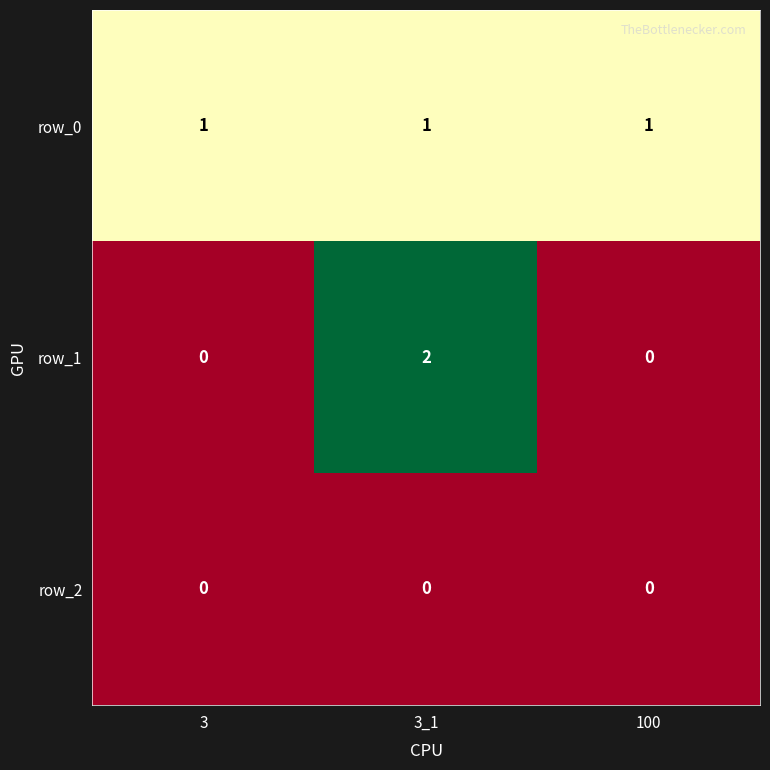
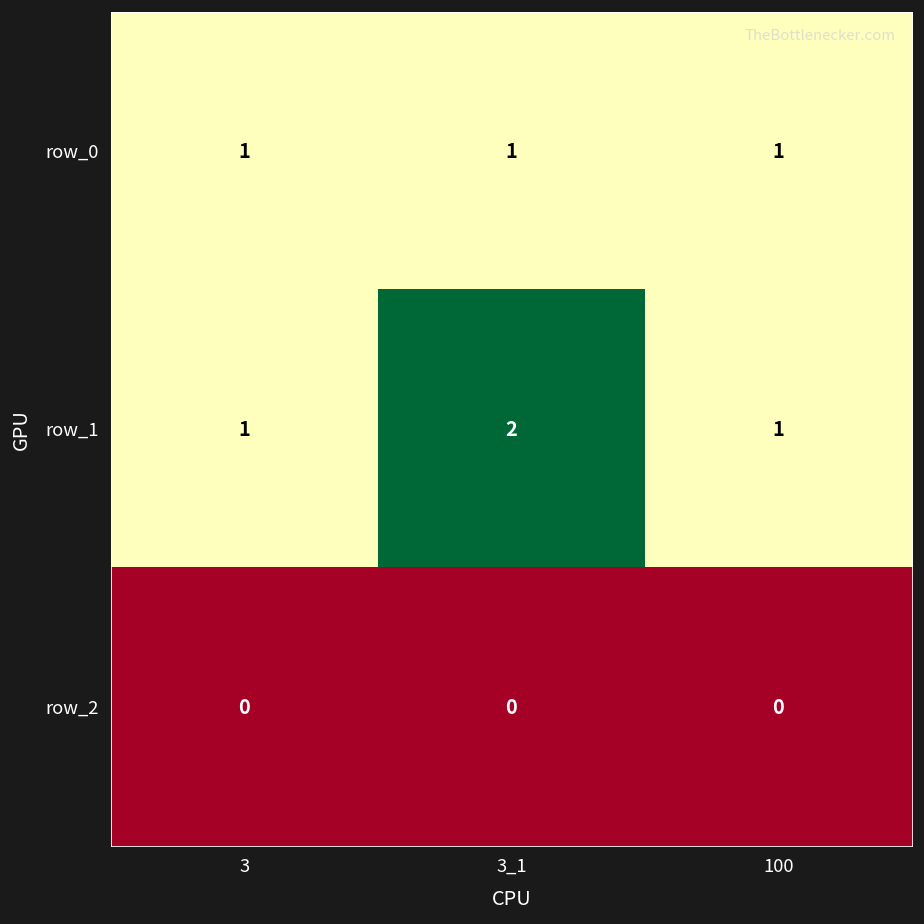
  {
    "row_0": {
      "3": 1,
      "3_1": 1,
      "100": 1
    },
    "row_1": {
-     "3": 0,
+     "3": 1,
      "3_1": 2,
-     "100": 0
+     "100": 1
    },
    "row_2": {
      "3": 0,
      "3_1": 0,
      "100": 0
    }
  }
